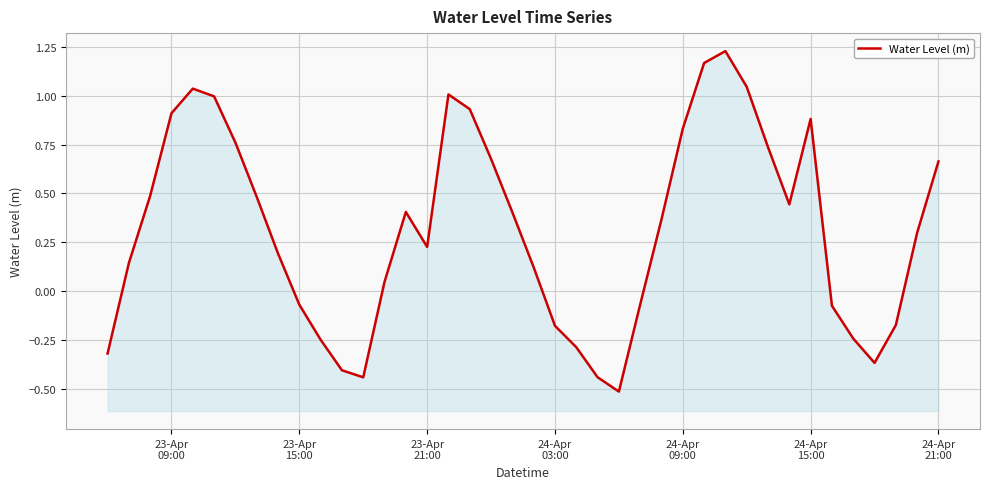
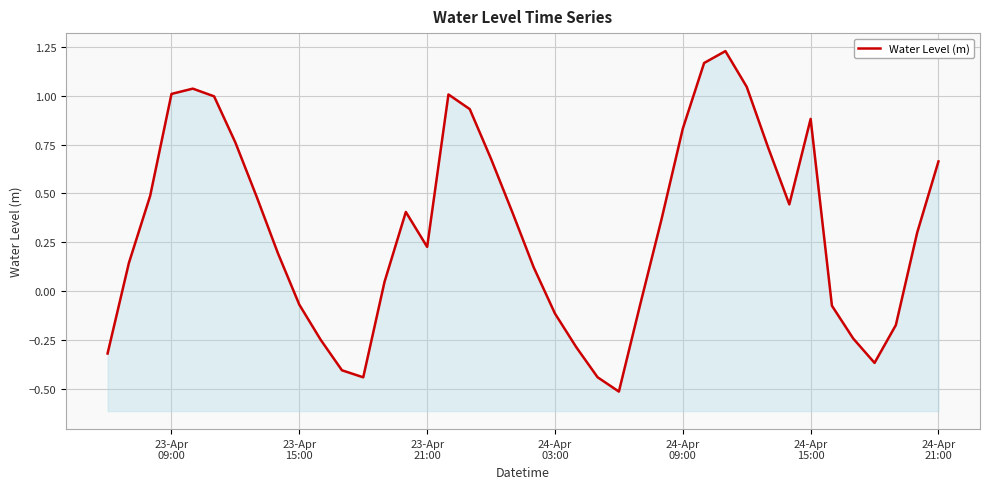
  {
-   "23-Apr 09:00": 0.91,
+   "23-Apr 09:00": 1.01,
    "23-Apr 15:00": -0.07,
    "23-Apr 21:00": 0.23,
-   "24-Apr 03:00": -0.18,
+   "24-Apr 03:00": -0.11,
    "24-Apr 09:00": 0.83,
    "24-Apr 15:00": 0.88,
    "24-Apr 21:00": 0.66
  }
